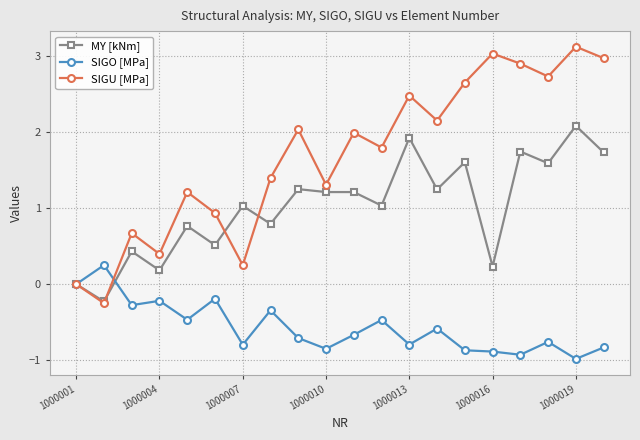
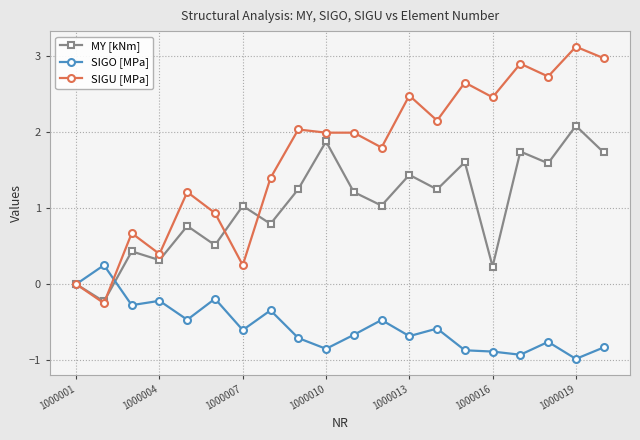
  {
    "MY [kNm]": {
-     "1000004": 0.2,
+     "1000004": 0.3,
      "1000007": 1.0,
-     "1000010": 1.2,
-     "1000013": 1.9,
+     "1000010": 1.9,
+     "1000013": 1.4,
      "1000016": 0.2,
      "1000019": 2.1
    },
    "SIGO [MPa]": {
      "1000004": -0.2,
-     "1000007": -0.8,
+     "1000007": -0.6,
      "1000010": -0.9,
-     "1000013": -0.8,
+     "1000013": -0.7,
      "1000016": -0.9,
      "1000019": -1.0
    },
    "SIGU [MPa]": {
      "1000004": 0.4,
      "1000007": 0.2,
-     "1000010": 1.3,
+     "1000010": 2.0,
      "1000013": 2.5,
-     "1000016": 3.0,
+     "1000016": 2.5,
      "1000019": 3.1
    }
  }
